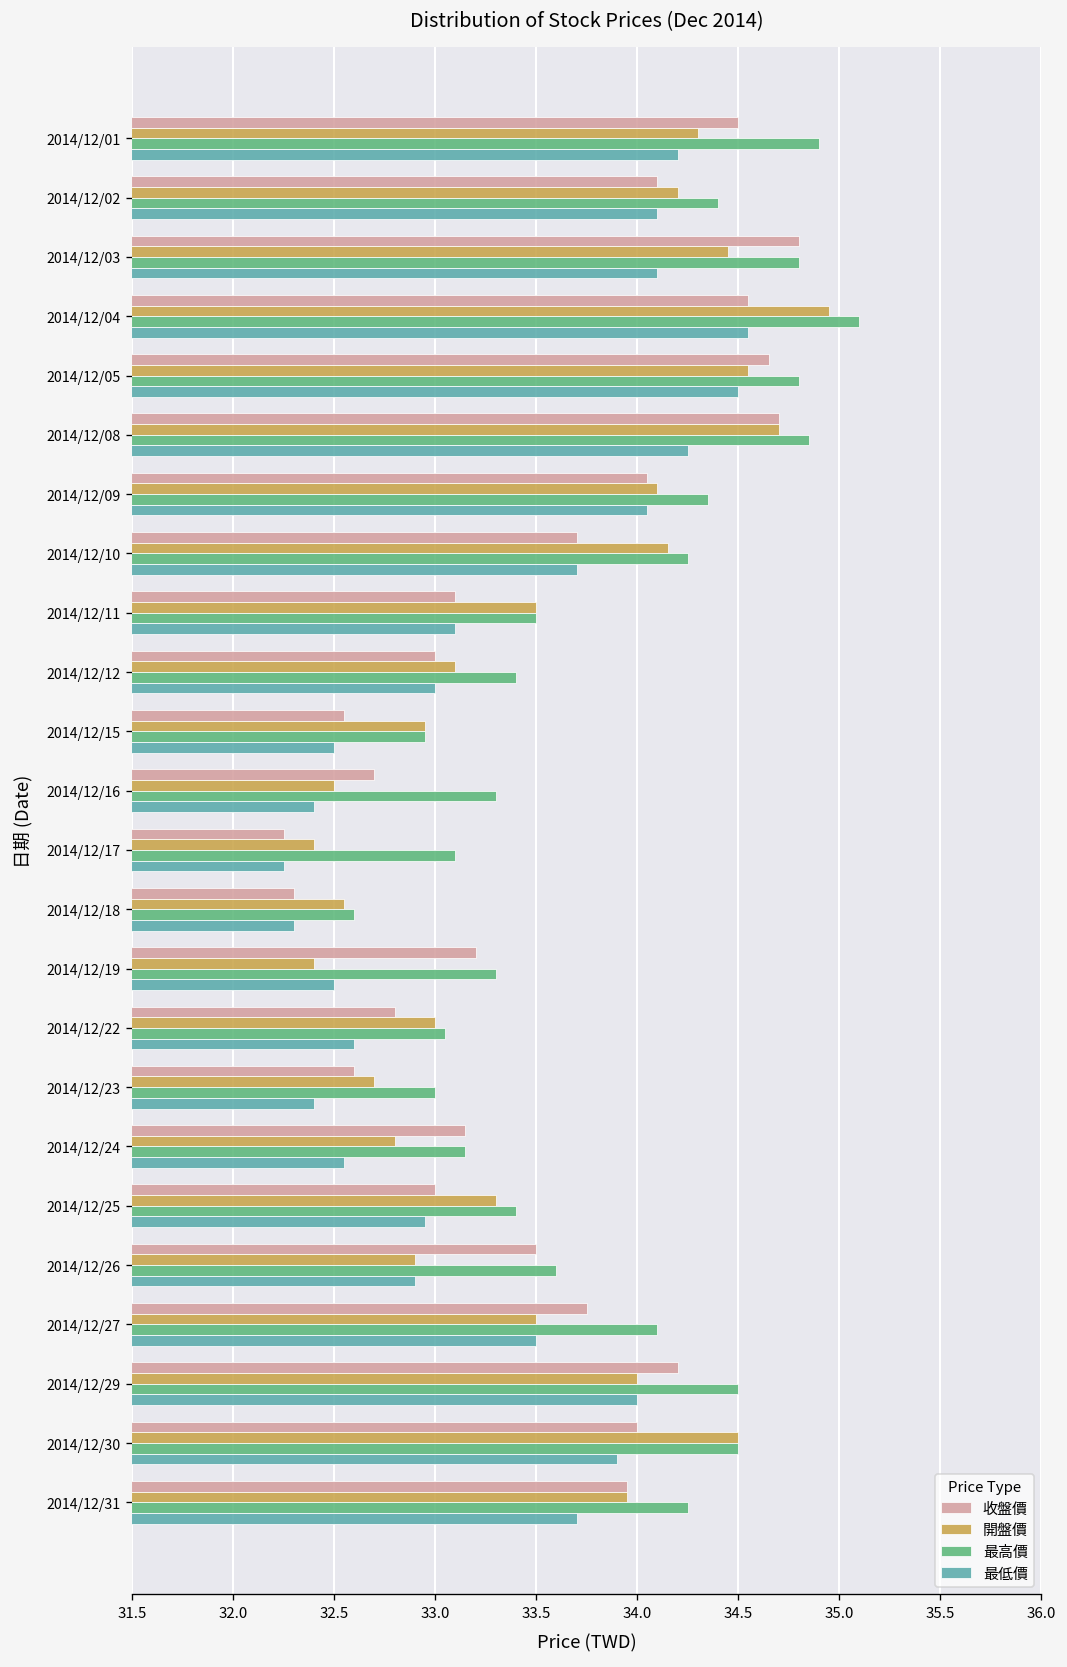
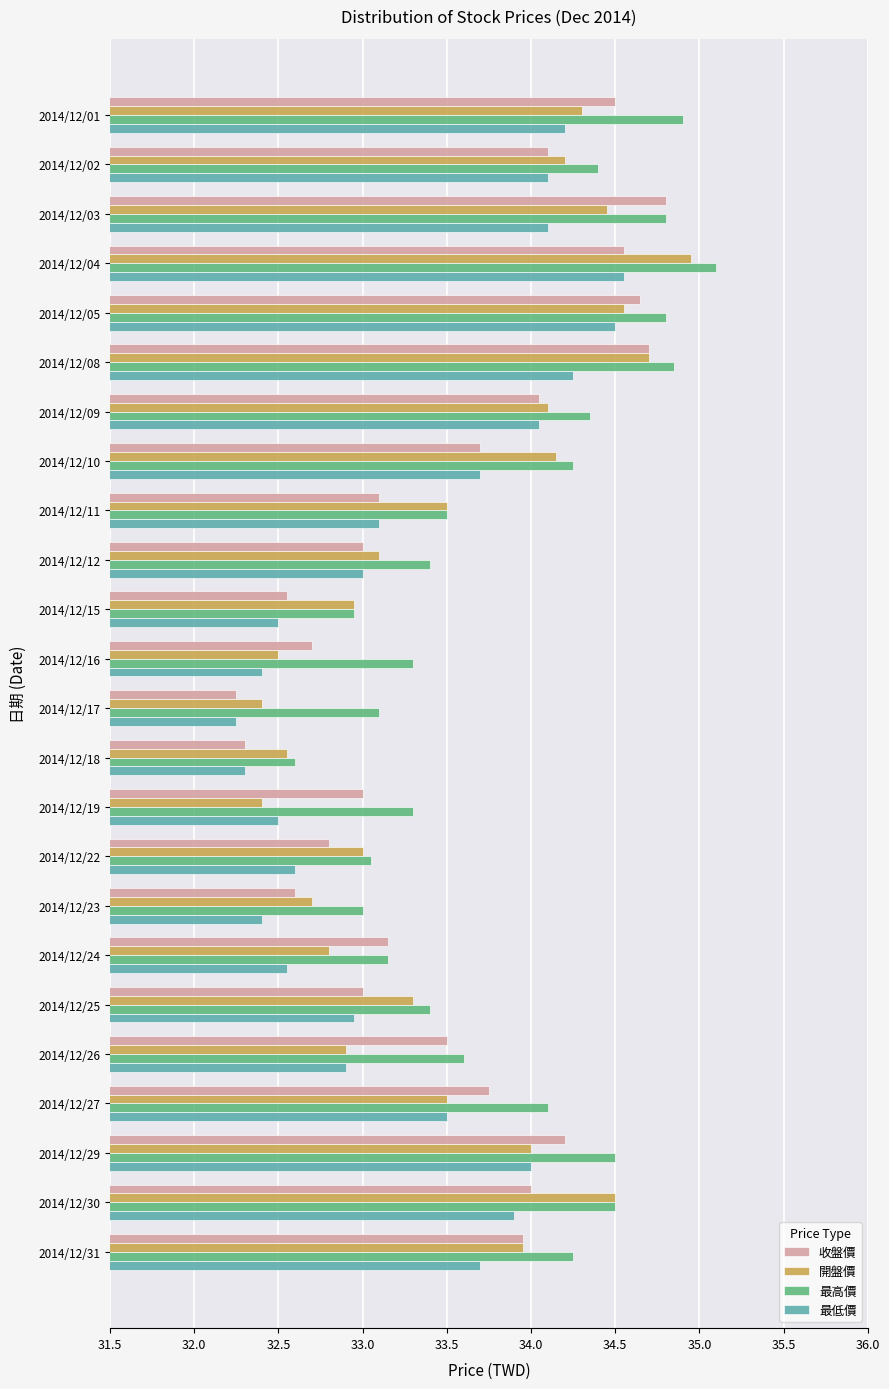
  {
    "收盤價": {
      "2014/12/01": 34.5,
      "2014/12/02": 34.1,
      "2014/12/03": 34.8,
      "2014/12/04": 34.55,
      "2014/12/05": 34.65,
      "2014/12/08": 34.7,
      "2014/12/09": 34.05,
      "2014/12/10": 33.7,
      "2014/12/11": 33.1,
      "2014/12/12": 33.0,
      "2014/12/15": 32.55,
      "2014/12/16": 32.7,
      "2014/12/17": 32.25,
      "2014/12/18": 32.3,
-     "2014/12/19": 33.2,
+     "2014/12/19": 33.0,
      "2014/12/22": 32.8,
      "2014/12/23": 32.6,
      "2014/12/24": 33.15,
      "2014/12/25": 33.0,
      "2014/12/26": 33.5,
      "2014/12/27": 33.75,
      "2014/12/29": 34.2,
      "2014/12/30": 34.0,
      "2014/12/31": 33.95
    },
    "開盤價": {
      "2014/12/01": 34.3,
      "2014/12/02": 34.2,
      "2014/12/03": 34.45,
      "2014/12/04": 34.95,
      "2014/12/05": 34.55,
      "2014/12/08": 34.7,
      "2014/12/09": 34.1,
      "2014/12/10": 34.15,
      "2014/12/11": 33.5,
      "2014/12/12": 33.1,
      "2014/12/15": 32.95,
      "2014/12/16": 32.5,
      "2014/12/17": 32.4,
      "2014/12/18": 32.55,
      "2014/12/19": 32.4,
      "2014/12/22": 33.0,
      "2014/12/23": 32.7,
      "2014/12/24": 32.8,
      "2014/12/25": 33.3,
      "2014/12/26": 32.9,
      "2014/12/27": 33.5,
      "2014/12/29": 34.0,
      "2014/12/30": 34.5,
      "2014/12/31": 33.95
    }
  }
